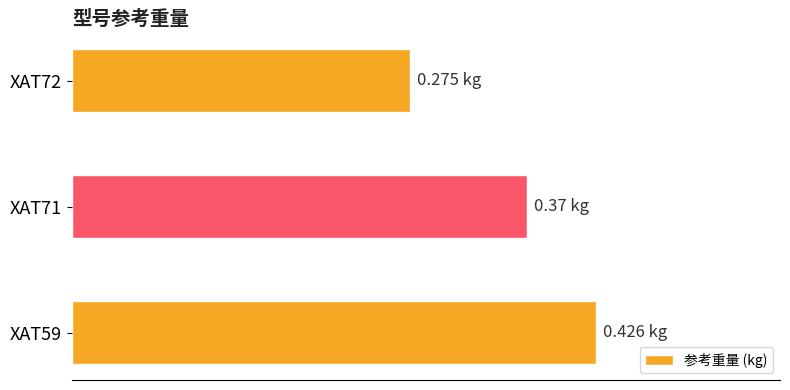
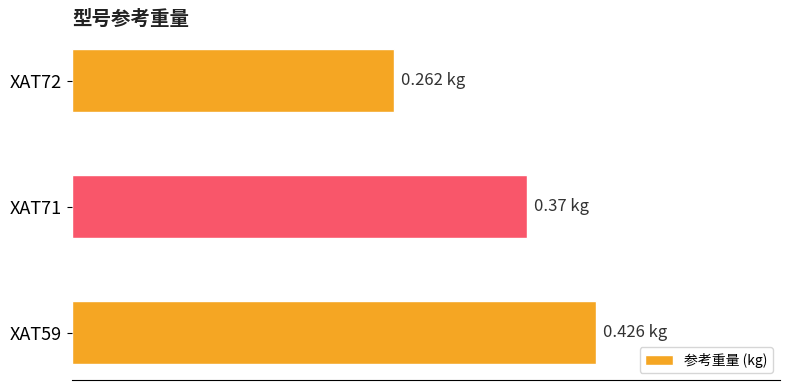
  {
-   "XAT72": 0.275,
+   "XAT72": 0.262,
    "XAT71": 0.37,
    "XAT59": 0.426
  }
